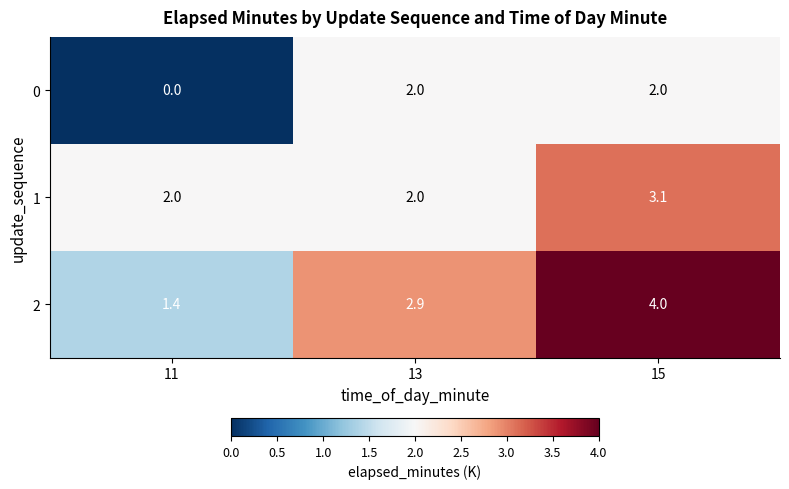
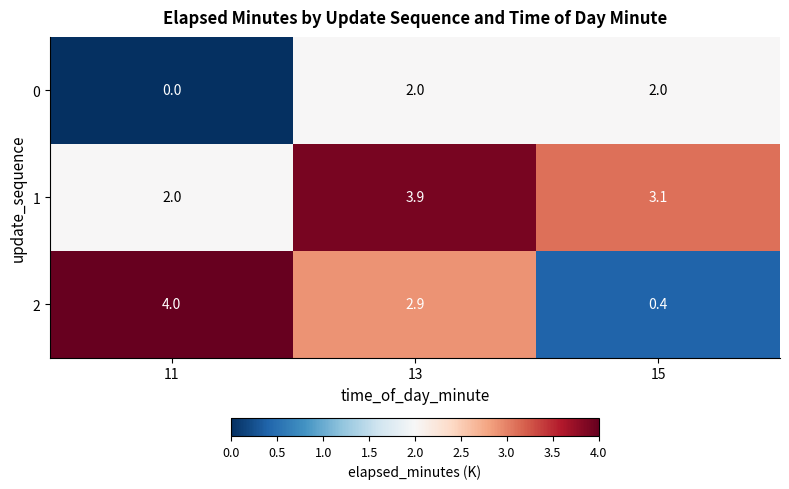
  {
    "0": {
      "11": 0.0,
      "13": 2.0,
      "15": 2.0
    },
    "1": {
      "11": 2.0,
-     "13": 2.0,
+     "13": 3.9,
      "15": 3.1
    },
    "2": {
-     "11": 1.4,
+     "11": 4.0,
      "13": 2.9,
-     "15": 4.0
+     "15": 0.4
    }
  }
